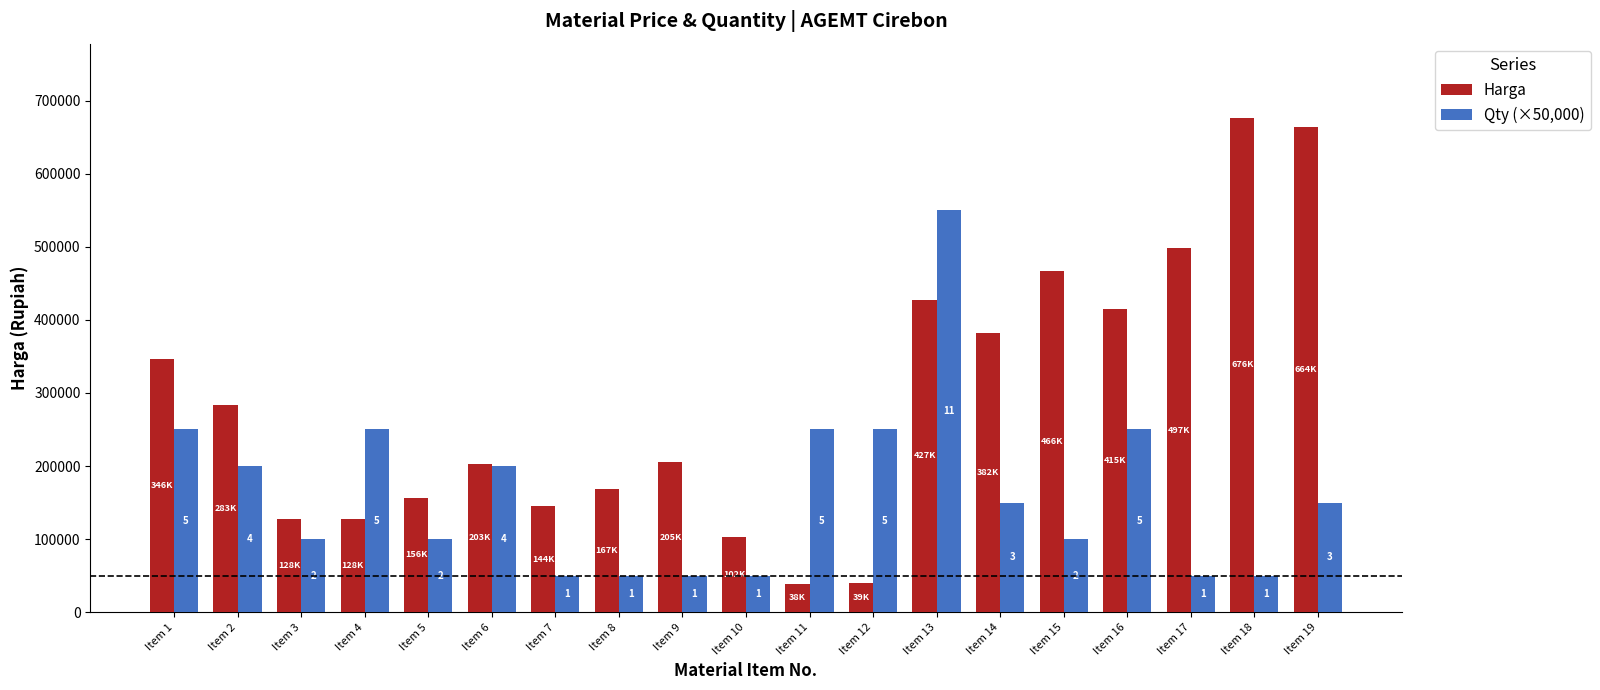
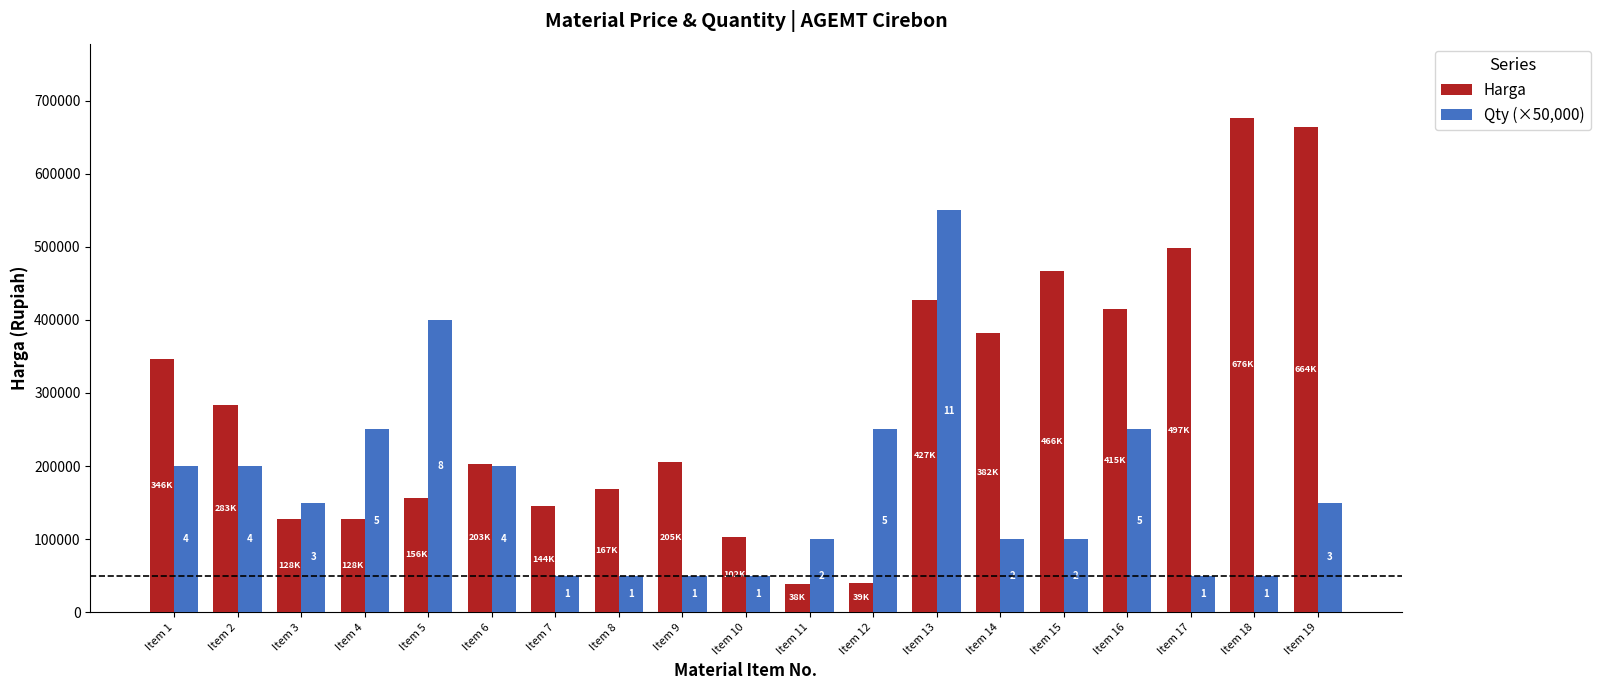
  {
    "Harga": {
      "Item 1": "346K",
      "Item 2": "283K",
      "Item 3": "128K",
      "Item 4": "128K",
      "Item 6": "203K",
      "Item 9": "205K",
      "Item 10": "102K",
      "Item 14": "382K",
      "Item 15": "466K",
      "Item 16": "415K",
      "Item 18": "676K"
    },
    "Qty (×50,000)": {
-     "Item 1": "5",
-     "Item 3": "2",
-     "Item 5": "2",
-     "Item 11": "5",
-     "Item 14": "3"
+     "Item 1": "4",
+     "Item 3": "3",
+     "Item 5": "8",
+     "Item 11": "2",
+     "Item 14": "2"
    }
  }
